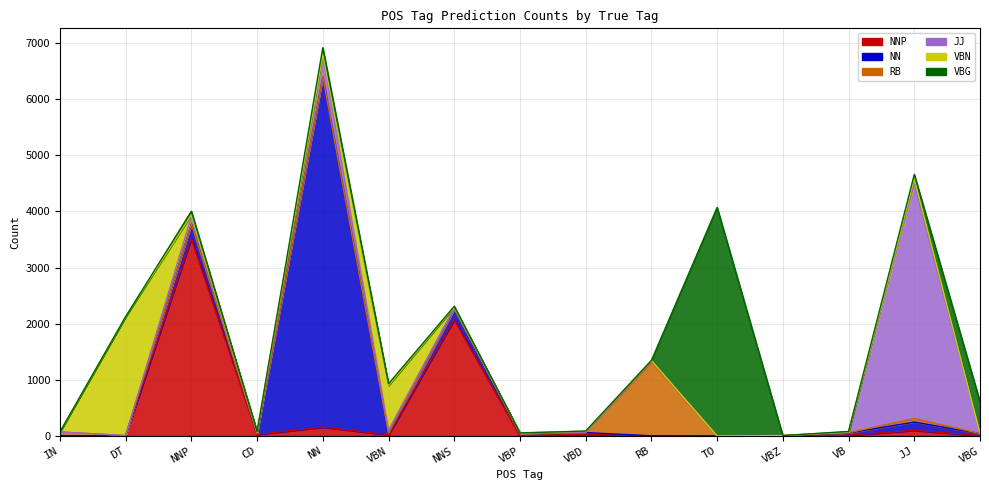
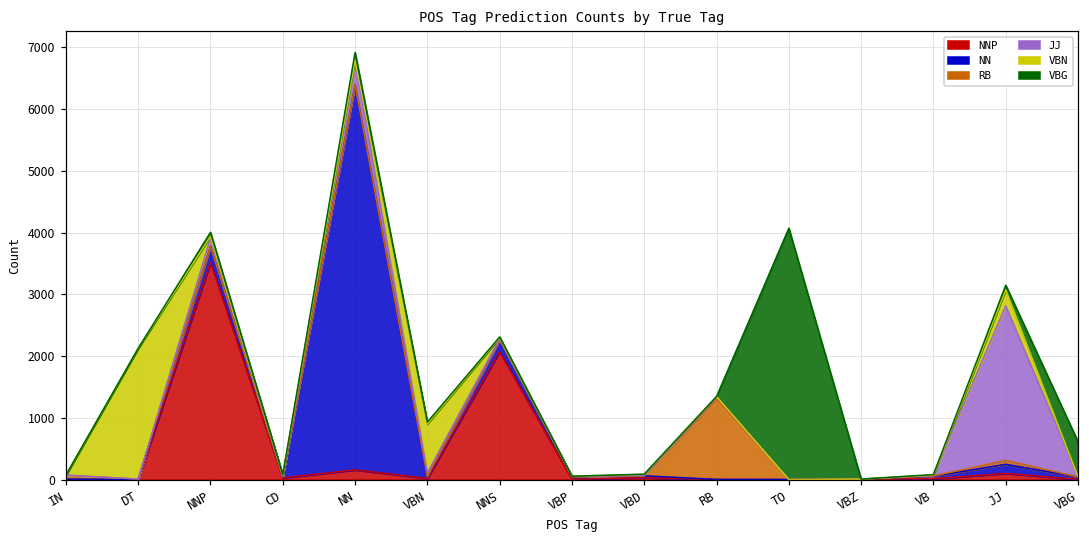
  {
    "NNP": {
      "NNP": 3500,
      "NN": 200,
      "NNS": 2100,
      "JJ": 100
    },
    "NN": {
      "JJ": 100
    },
    "RB": {
      "JJ": 100
    },
    "JJ": {
      "VBN": 100,
-     "JJ": 4200
+     "JJ": 2500
    },
    "VBN": {
-     "JJ": 100
+     "JJ": 300
    },
    "VBG": {
      "NNP": 100,
      "NN": 100,
      "TO": 4100,
      "JJ": 100,
      "VBG": 600
    }
  }
